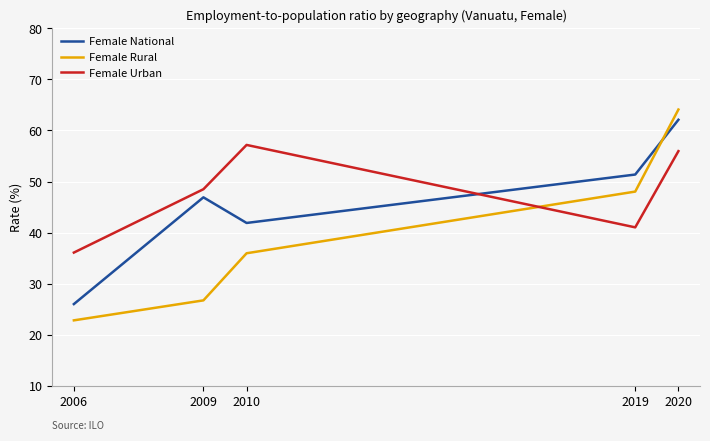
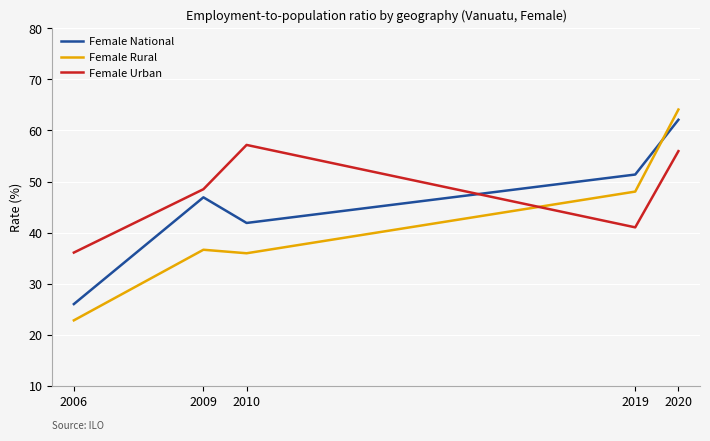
  {
    "Female National": {
      "2006": 26,
      "2009": 47,
      "2010": 42,
      "2019": 51,
      "2020": 62
    },
    "Female Rural": {
      "2006": 23,
-     "2009": 27,
+     "2009": 37,
      "2010": 36,
      "2019": 48,
      "2020": 64
    },
    "Female Urban": {
      "2006": 36,
      "2009": 49,
      "2010": 57,
      "2019": 41,
      "2020": 56
    }
  }
